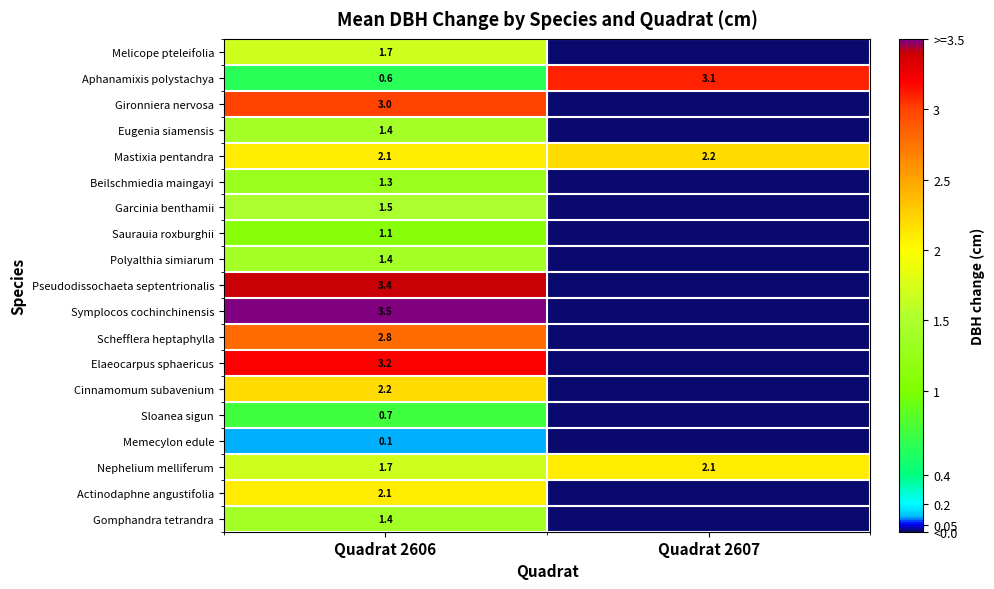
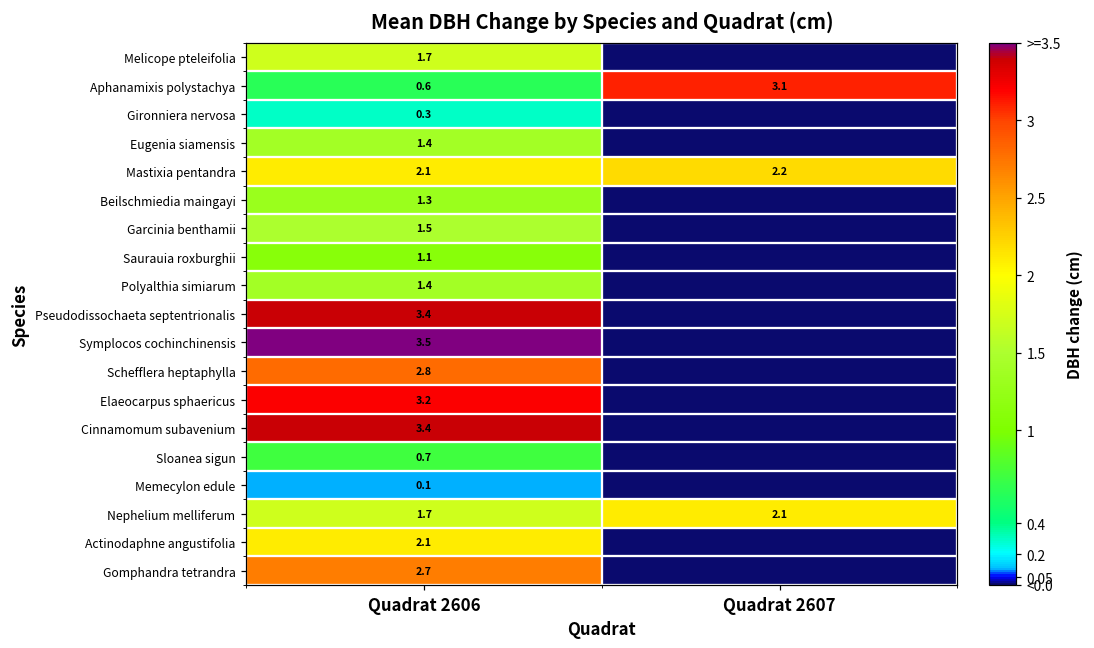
  {
    "Melicope pteleifolia": {
      "Quadrat 2606": 1.7
    },
    "Aphanamixis polystachya": {
      "Quadrat 2606": 0.6,
      "Quadrat 2607": 3.1
    },
    "Gironniera nervosa": {
-     "Quadrat 2606": 3.0
+     "Quadrat 2606": 0.3
    },
    "Eugenia siamensis": {
      "Quadrat 2606": 1.4
    },
    "Mastixia pentandra": {
      "Quadrat 2606": 2.1,
      "Quadrat 2607": 2.2
    },
    "Beilschmiedia maingayi": {
      "Quadrat 2606": 1.3
    },
    "Garcinia benthamii": {
      "Quadrat 2606": 1.5
    },
    "Saurauia roxburghii": {
      "Quadrat 2606": 1.1
    },
    "Polyalthia simiarum": {
      "Quadrat 2606": 1.4
    },
    "Pseudodissochaeta septentrionalis": {
      "Quadrat 2606": 3.4
    },
    "Symplocos cochinchinensis": {
      "Quadrat 2606": 3.5
    },
    "Schefflera heptaphylla": {
      "Quadrat 2606": 2.8
    },
    "Elaeocarpus sphaericus": {
      "Quadrat 2606": 3.2
    },
    "Cinnamomum subavenium": {
-     "Quadrat 2606": 2.2
+     "Quadrat 2606": 3.4
    },
    "Sloanea sigun": {
      "Quadrat 2606": 0.7
    },
    "Memecylon edule": {
      "Quadrat 2606": 0.1
    },
    "Nephelium melliferum": {
      "Quadrat 2606": 1.7,
      "Quadrat 2607": 2.1
    },
    "Actinodaphne angustifolia": {
      "Quadrat 2606": 2.1
    },
    "Gomphandra tetrandra": {
-     "Quadrat 2606": 1.4
+     "Quadrat 2606": 2.7
    }
  }
